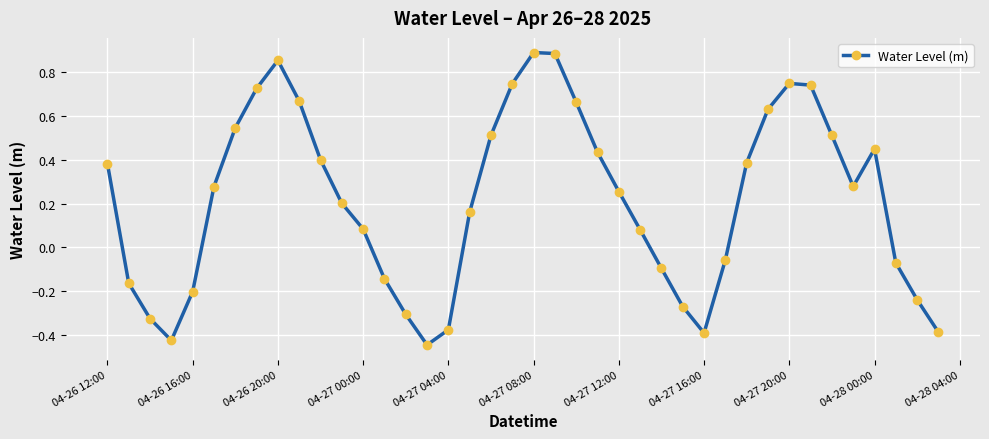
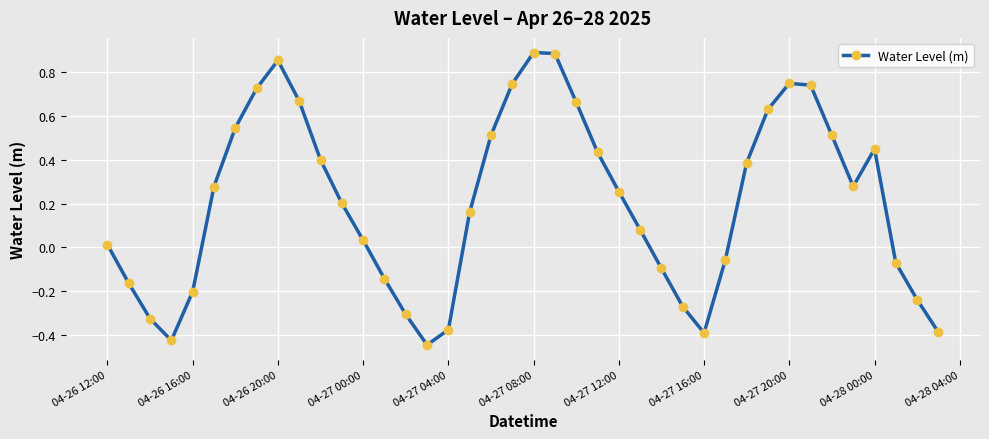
  {
-   "04-26 12:00": 0.38,
+   "04-26 12:00": 0.01,
    "04-26 16:00": -0.20,
    "04-26 20:00": 0.85,
-   "04-27 00:00": 0.08,
+   "04-27 00:00": 0.03,
    "04-27 04:00": -0.38,
    "04-27 08:00": 0.89,
    "04-27 12:00": 0.25,
    "04-27 16:00": -0.39,
    "04-27 20:00": 0.75,
    "04-28 00:00": 0.45
  }
